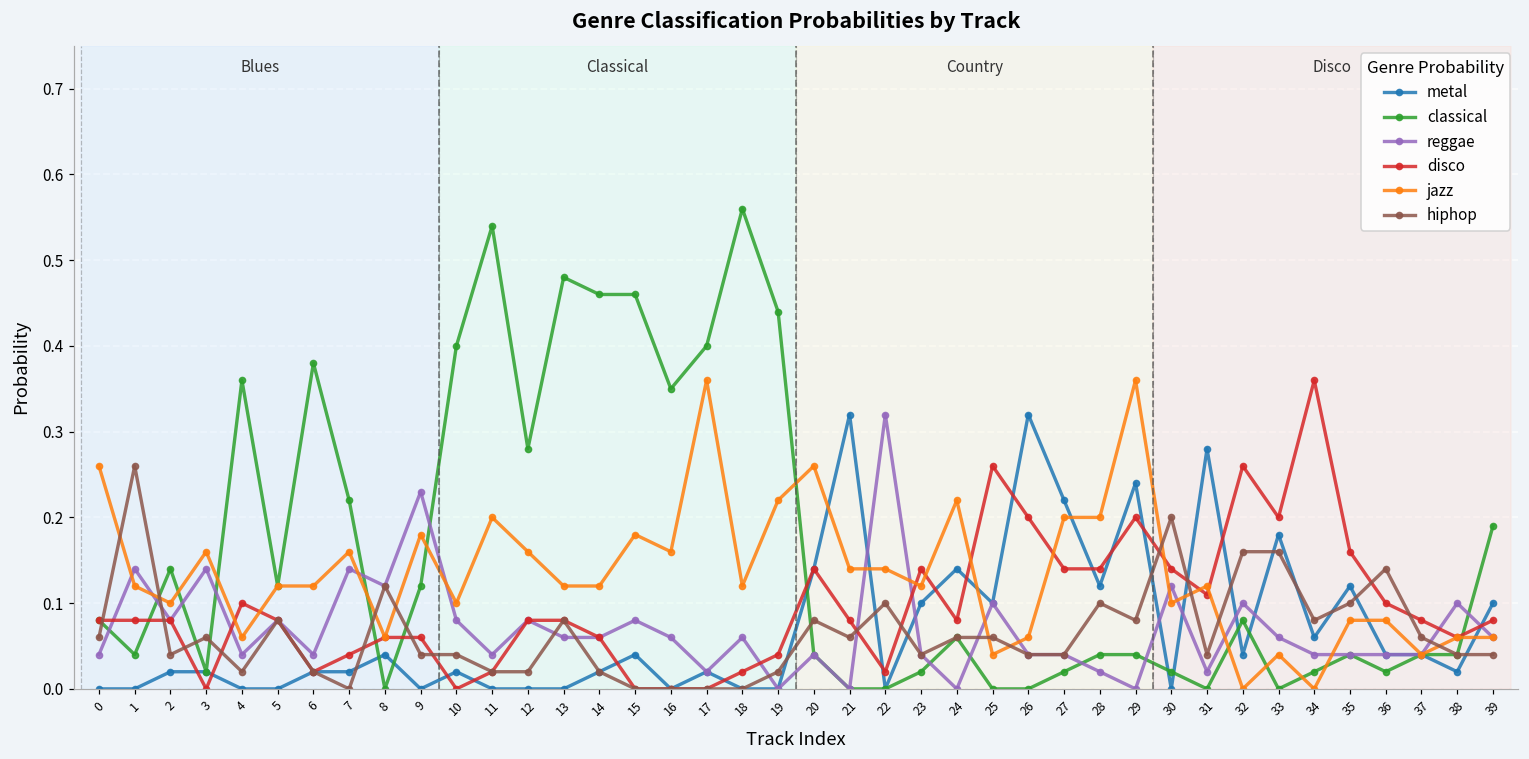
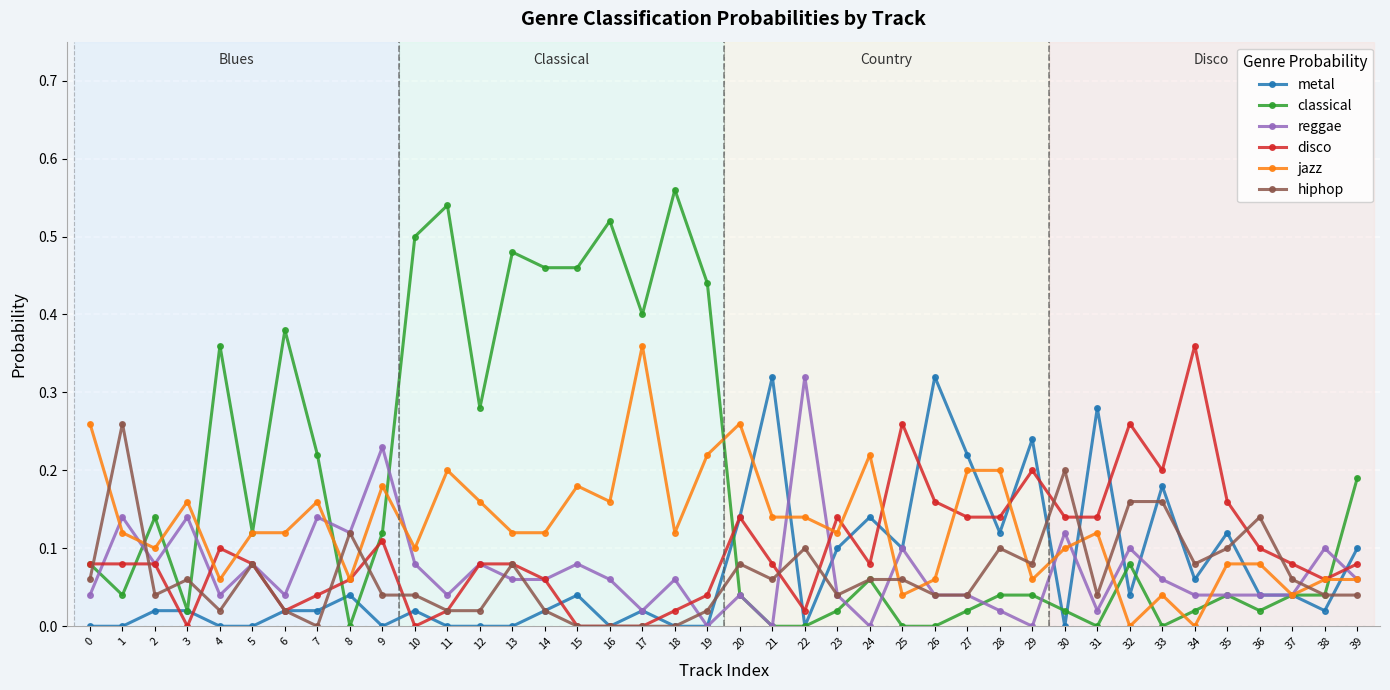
  {
    "metal": {
      "0": 0.00,
      "1": 0.00,
      "2": 0.02,
      "4": 0.00,
      "5": 0.00,
      "7": 0.02,
      "8": 0.04,
      "9": 0.00,
      "10": 0.02,
      "11": 0.00,
      "12": 0.00,
      "13": 0.00,
      "15": 0.04,
      "21": 0.32,
      "23": 0.10,
      "24": 0.14,
      "26": 0.32,
      "27": 0.22,
      "28": 0.12,
      "29": 0.24,
      "30": 0.00,
      "31": 0.28,
      "32": 0.04,
      "33": 0.18,
      "34": 0.06,
      "35": 0.12,
      "38": 0.02,
      "39": 0.10
    },
    "classical": {
      "1": 0.04,
      "2": 0.14,
      "4": 0.36,
      "6": 0.38,
      "7": 0.22,
      "8": 0.00,
      "9": 0.12,
-     "10": 0.4,
+     "10": 0.5,
      "11": 0.54,
      "12": 0.28,
      "13": 0.48,
      "14": 0.46,
      "15": 0.46,
-     "16": 0.35,
+     "16": 0.52,
      "17": 0.40,
      "18": 0.56,
      "19": 0.44,
      "23": 0.02,
      "25": 0.00,
      "26": 0.00,
      "27": 0.02,
      "28": 0.04,
      "29": 0.04,
      "30": 0.02,
      "31": 0.00,
      "32": 0.08,
      "33": 0.00,
      "34": 0.02,
      "36": 0.02,
      "39": 0.19
    },
    "reggae": {
      "0": 0.04,
      "1": 0.14,
      "3": 0.14,
      "4": 0.04,
      "6": 0.04,
      "7": 0.14,
      "9": 0.23,
      "10": 0.08,
      "11": 0.04,
      "13": 0.06,
      "15": 0.08,
      "16": 0.06,
      "18": 0.06,
      "22": 0.32,
      "24": 0.00,
      "28": 0.02,
      "29": 0.00,
      "30": 0.12,
      "31": 0.02,
      "32": 0.10,
      "33": 0.06,
      "34": 0.04,
      "38": 0.10
    },
    "disco": {
      "1": 0.08,
      "3": 0.00,
      "4": 0.10,
      "7": 0.04,
-     "9": 0.06,
+     "9": 0.11,
      "10": 0.00,
      "18": 0.02,
      "19": 0.04,
      "21": 0.08,
      "22": 0.02,
      "23": 0.14,
      "24": 0.08,
      "25": 0.26,
-     "26": 0.20,
+     "26": 0.16,
      "27": 0.14,
      "28": 0.14,
      "29": 0.20,
      "30": 0.14,
-     "31": 0.11,
+     "31": 0.14,
      "32": 0.26,
      "33": 0.20,
      "34": 0.36,
      "35": 0.16,
      "36": 0.10,
      "37": 0.08,
      "39": 0.08
    },
    "jazz": {
      "0": 0.26,
      "1": 0.12,
      "2": 0.10,
      "3": 0.16,
      "4": 0.06,
      "6": 0.12,
      "7": 0.16,
      "9": 0.18,
      "10": 0.10,
      "11": 0.20,
      "12": 0.16,
      "13": 0.12,
      "14": 0.12,
      "15": 0.18,
      "16": 0.16,
      "17": 0.36,
      "18": 0.12,
      "19": 0.22,
      "20": 0.26,
      "21": 0.14,
      "22": 0.14,
      "23": 0.12,
      "24": 0.22,
      "25": 0.04,
      "26": 0.06,
      "27": 0.20,
      "28": 0.20,
-     "29": 0.36,
+     "29": 0.06,
      "30": 0.10,
      "31": 0.12,
      "32": 0.00,
      "33": 0.04,
      "34": 0.00,
      "35": 0.08,
      "36": 0.08
    },
    "hiphop": {
      "0": 0.06,
      "1": 0.26,
      "2": 0.04,
      "3": 0.06,
      "4": 0.02,
      "7": 0.00,
      "9": 0.04,
      "10": 0.04,
      "12": 0.02,
      "19": 0.02,
      "20": 0.08,
      "21": 0.06,
      "22": 0.10,
      "25": 0.06,
      "28": 0.10,
      "29": 0.08,
      "30": 0.20,
      "31": 0.04,
      "32": 0.16,
      "33": 0.16,
      "34": 0.08,
      "35": 0.10,
      "36": 0.14,
      "37": 0.06,
      "39": 0.04
    }
  }
